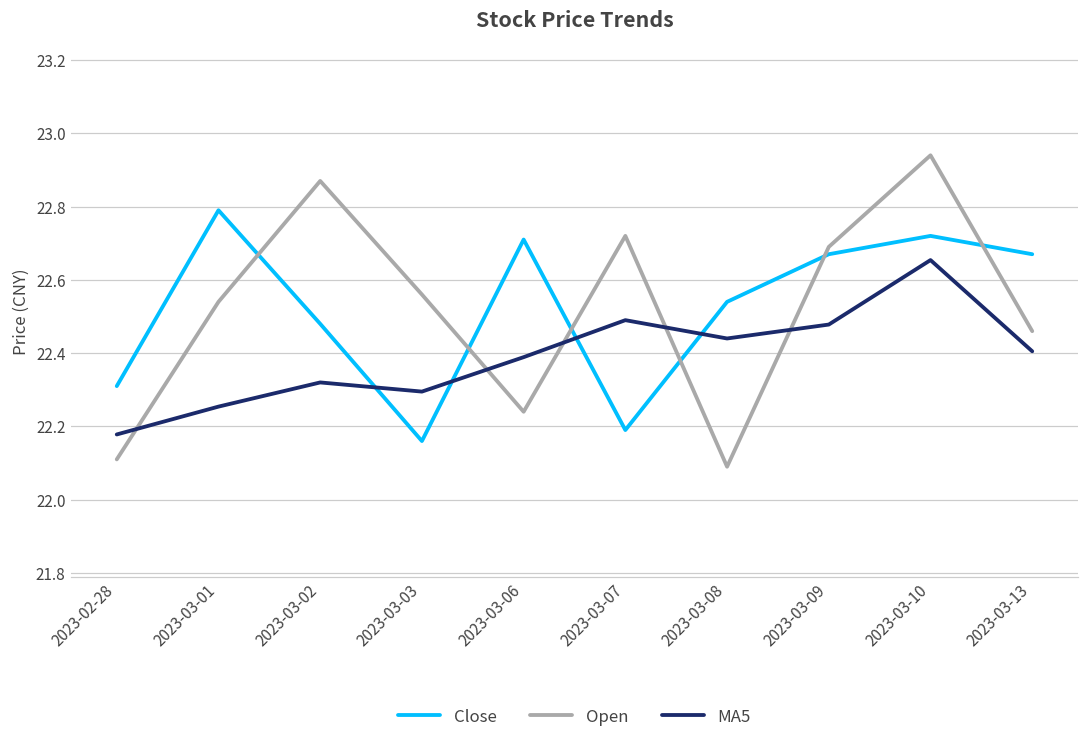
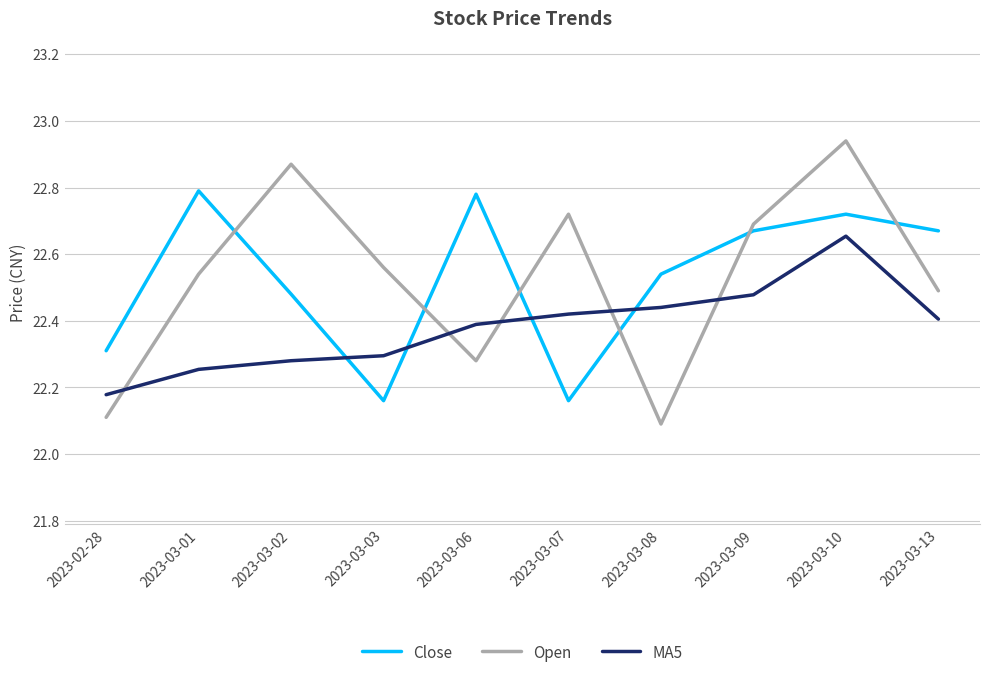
  {
    "Close": {
      "2023-02-28": 22.31,
      "2023-03-01": 22.79,
      "2023-03-02": 22.48,
      "2023-03-03": 22.16,
-     "2023-03-06": 22.71,
-     "2023-03-07": 22.19,
+     "2023-03-06": 22.78,
+     "2023-03-07": 22.16,
      "2023-03-08": 22.54,
      "2023-03-09": 22.67,
      "2023-03-10": 22.72,
      "2023-03-13": 22.67
    },
    "Open": {
      "2023-02-28": 22.11,
      "2023-03-01": 22.54,
      "2023-03-02": 22.87,
      "2023-03-03": 22.56,
-     "2023-03-06": 22.24,
+     "2023-03-06": 22.28,
      "2023-03-07": 22.72,
      "2023-03-08": 22.09,
      "2023-03-09": 22.69,
      "2023-03-10": 22.94,
-     "2023-03-13": 22.46
+     "2023-03-13": 22.49
    },
    "MA5": {
      "2023-02-28": 22.18,
      "2023-03-01": 22.25,
-     "2023-03-02": 22.32,
+     "2023-03-02": 22.28,
      "2023-03-03": 22.30,
      "2023-03-06": 22.39,
-     "2023-03-07": 22.49,
+     "2023-03-07": 22.42,
      "2023-03-08": 22.44,
      "2023-03-09": 22.48,
      "2023-03-10": 22.65,
      "2023-03-13": 22.41
    }
  }
